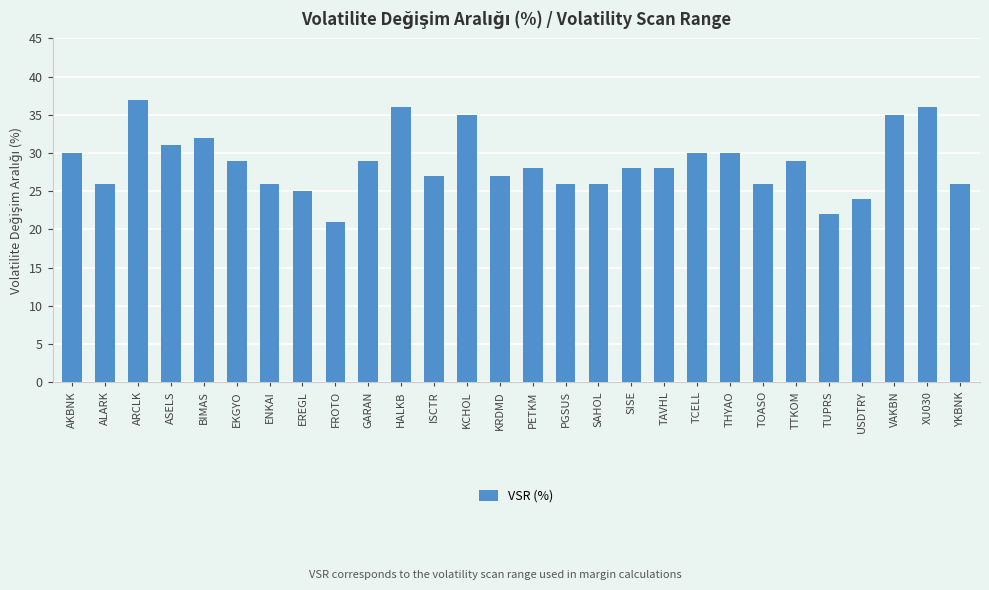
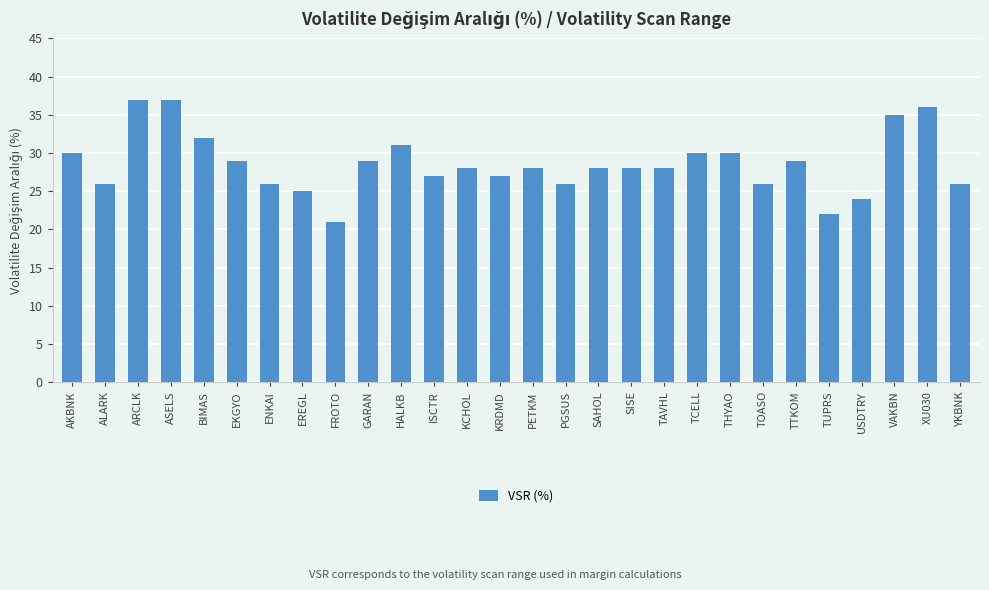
  {
    "AKBNK": 30,
    "ALARK": 26,
    "ARCLK": 37,
-   "ASELS": 31,
+   "ASELS": 37,
    "BIMAS": 32,
    "EKGYO": 29,
    "ENKAI": 26,
    "EREGL": 25,
    "FROTO": 21,
    "GARAN": 29,
-   "HALKB": 36,
+   "HALKB": 31,
    "ISCTR": 27,
-   "KCHOL": 35,
+   "KCHOL": 28,
    "KRDMD": 27,
    "PETKM": 28,
    "PGSUS": 26,
-   "SAHOL": 26,
+   "SAHOL": 28,
    "SISE": 28,
    "TAVHL": 28,
    "TCELL": 30,
    "THYAO": 30,
    "TOASO": 26,
    "TTKOM": 29,
    "TUPRS": 22,
    "USDTRY": 24,
    "VAKBN": 35,
    "XU030": 36,
    "YKBNK": 26
  }
